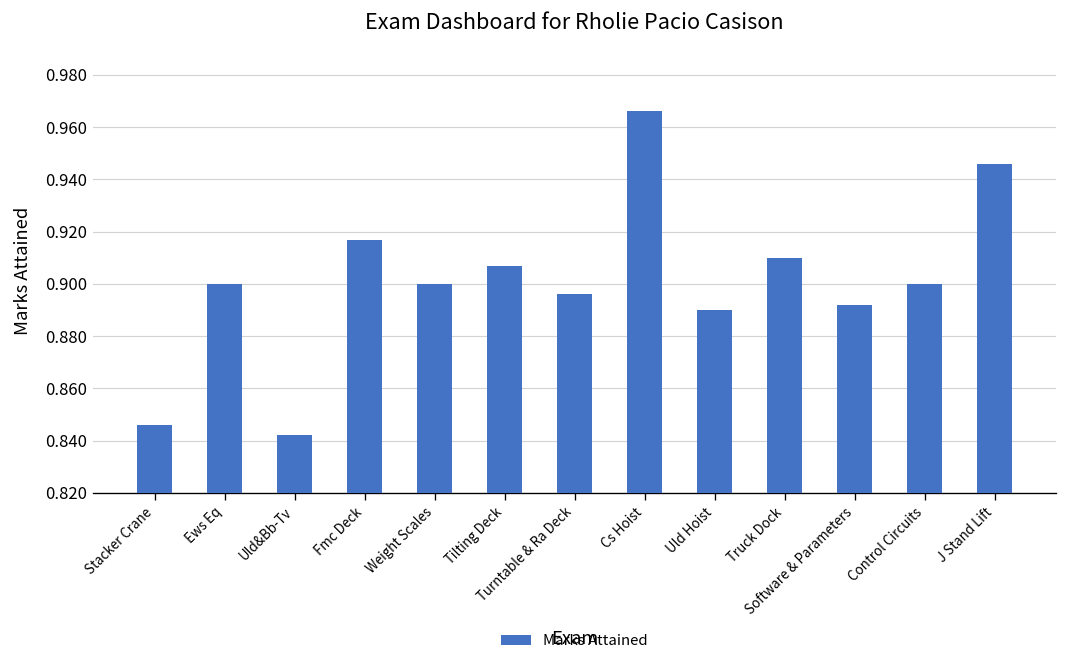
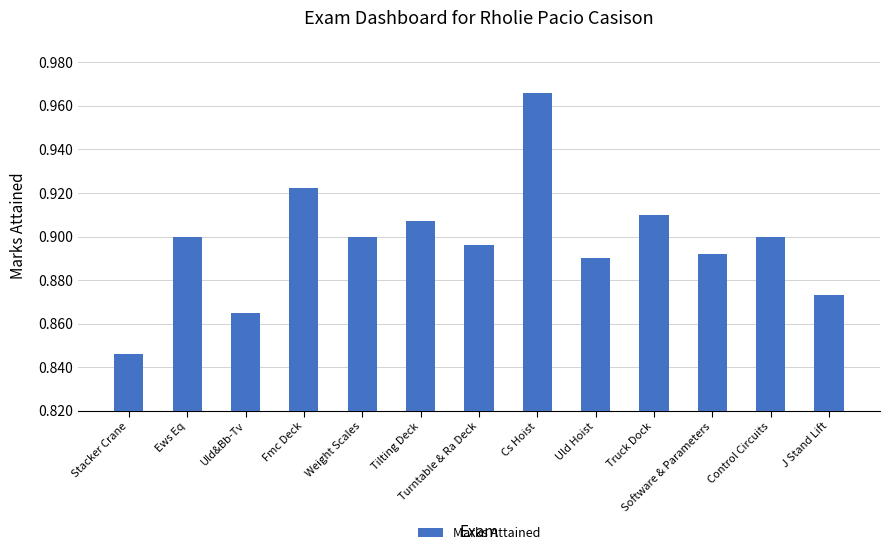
  {
    "Stacker Crane": 0.846,
    "Ews Eq": 0.900,
-   "Uld&Bb-Tv": 0.842,
-   "Fmc Deck": 0.917,
+   "Uld&Bb-Tv": 0.865,
+   "Fmc Deck": 0.922,
    "Weight Scales": 0.900,
    "Tilting Deck": 0.907,
    "Turntable & Ra Deck": 0.896,
    "Cs Hoist": 0.966,
    "Uld Hoist": 0.890,
    "Truck Dock": 0.910,
    "Software & Parameters": 0.892,
    "Control Circuits": 0.900,
-   "J Stand Lift": 0.946
+   "J Stand Lift": 0.873
  }
